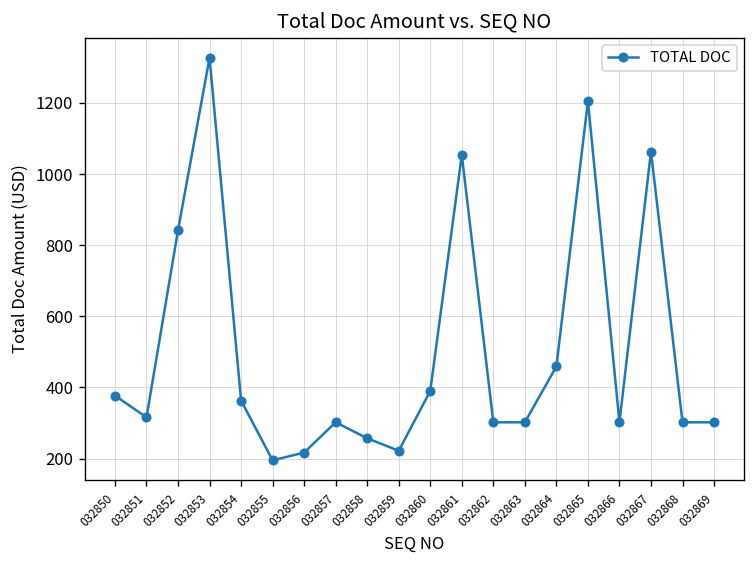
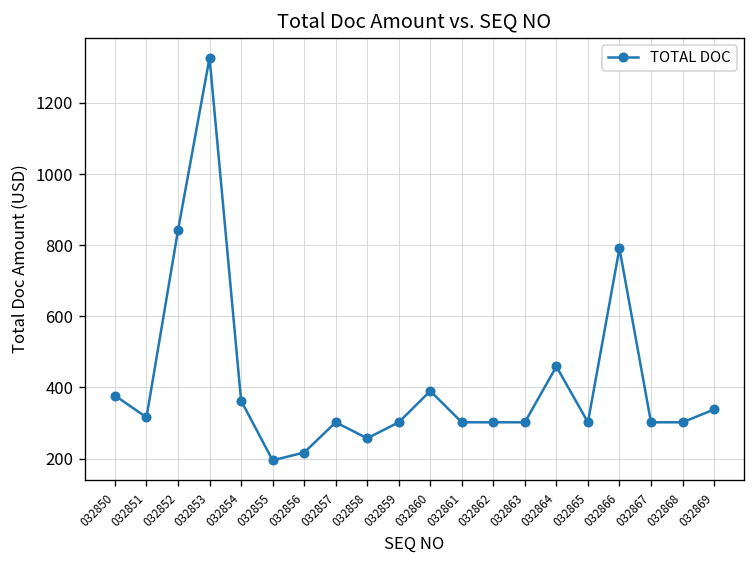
  {
    "032850": 380,
    "032851": 320,
    "032852": 840,
    "032853": 1330,
    "032854": 360,
    "032855": 200,
    "032856": 220,
    "032857": 300,
    "032858": 260,
-   "032859": 220,
+   "032859": 300,
    "032860": 390,
-   "032861": 1050,
+   "032861": 300,
    "032862": 300,
    "032863": 300,
    "032864": 460,
-   "032865": 1210,
-   "032866": 300,
-   "032867": 1060,
+   "032865": 300,
+   "032866": 790,
+   "032867": 300,
    "032868": 300,
-   "032869": 300
+   "032869": 340
  }
